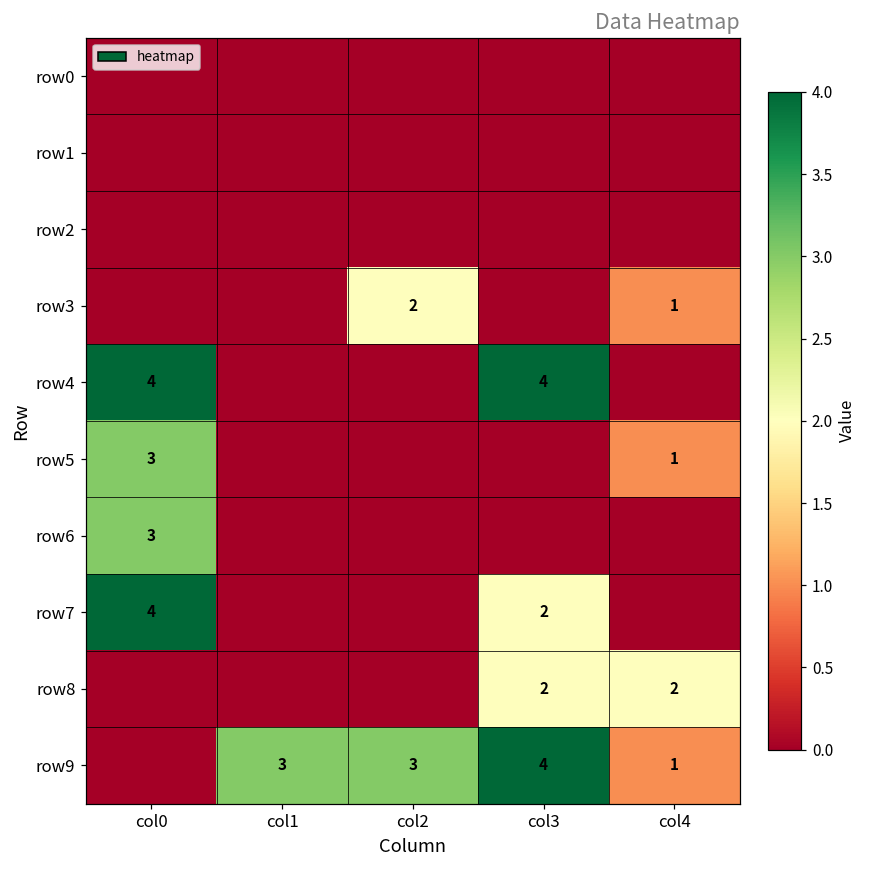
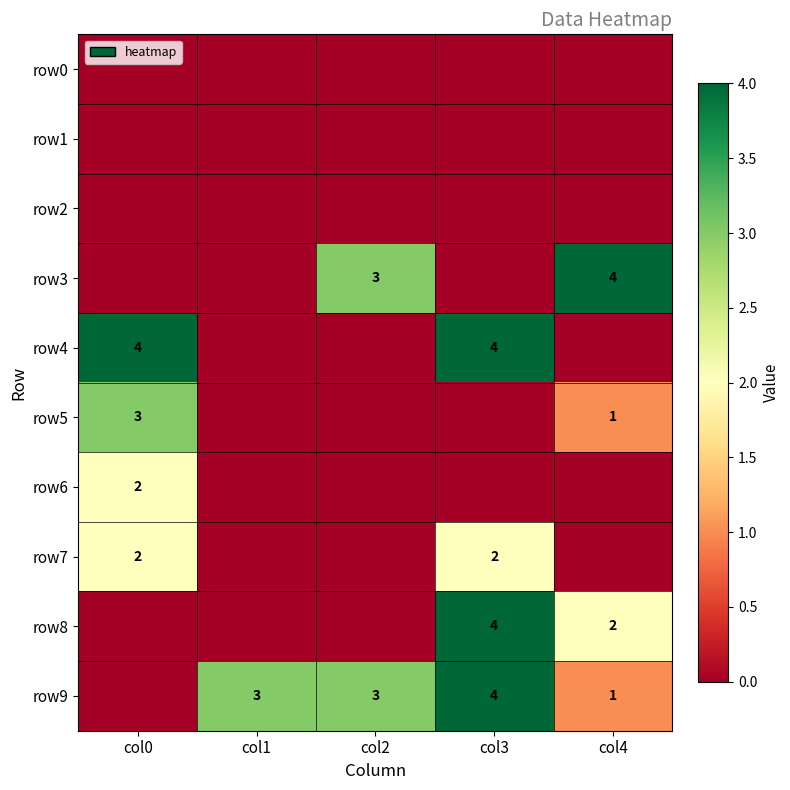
  {
    "row3": {
-     "col2": 2,
-     "col4": 1
+     "col2": 3,
+     "col4": 4
    },
    "row4": {
      "col0": 4,
      "col3": 4
    },
    "row5": {
      "col0": 3,
      "col4": 1
    },
    "row6": {
-     "col0": 3
+     "col0": 2
    },
    "row7": {
-     "col0": 4,
+     "col0": 2,
      "col3": 2
    },
    "row8": {
-     "col3": 2,
+     "col3": 4,
      "col4": 2
    },
    "row9": {
      "col1": 3,
      "col2": 3,
      "col3": 4,
      "col4": 1
    }
  }
